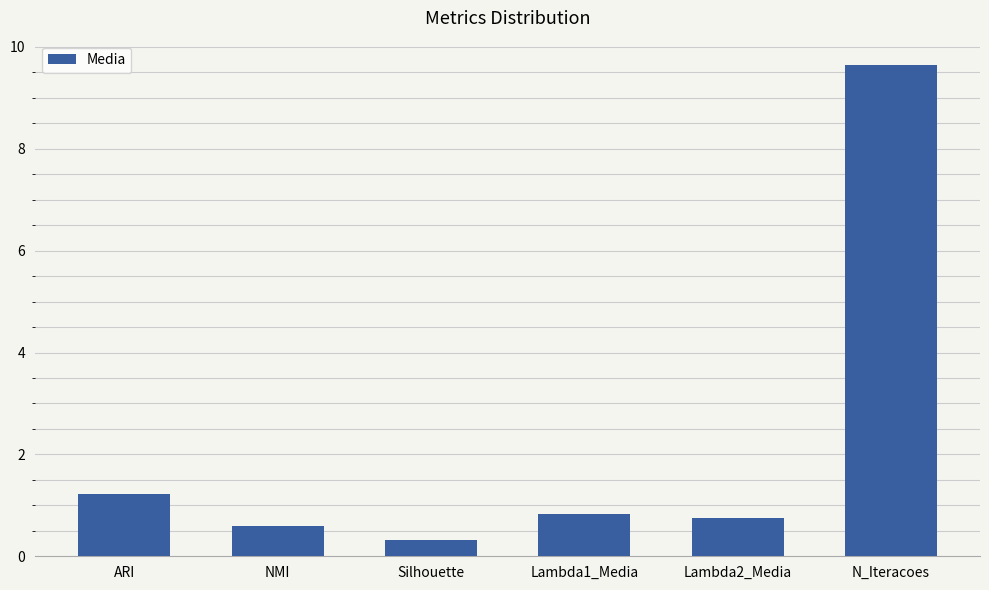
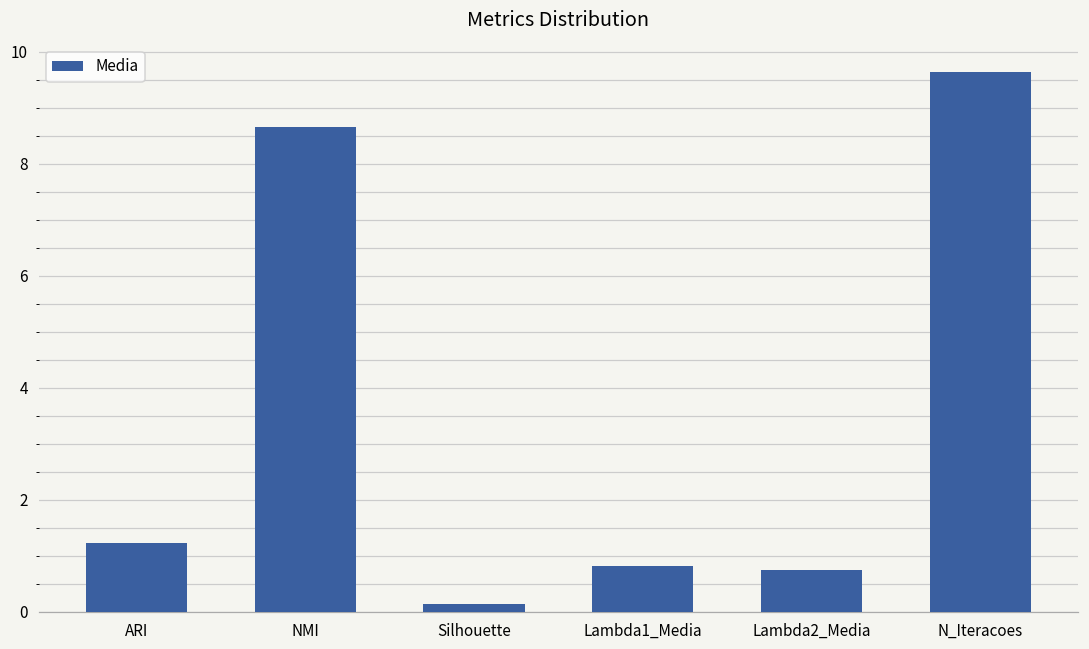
  {
    "ARI": 1.2,
-   "NMI": 0.6,
-   "Silhouette": 0.3,
+   "NMI": 8.7,
+   "Silhouette": 0.1,
    "Lambda1_Media": 0.8,
    "Lambda2_Media": 0.8,
    "N_Iteracoes": 9.6
  }
